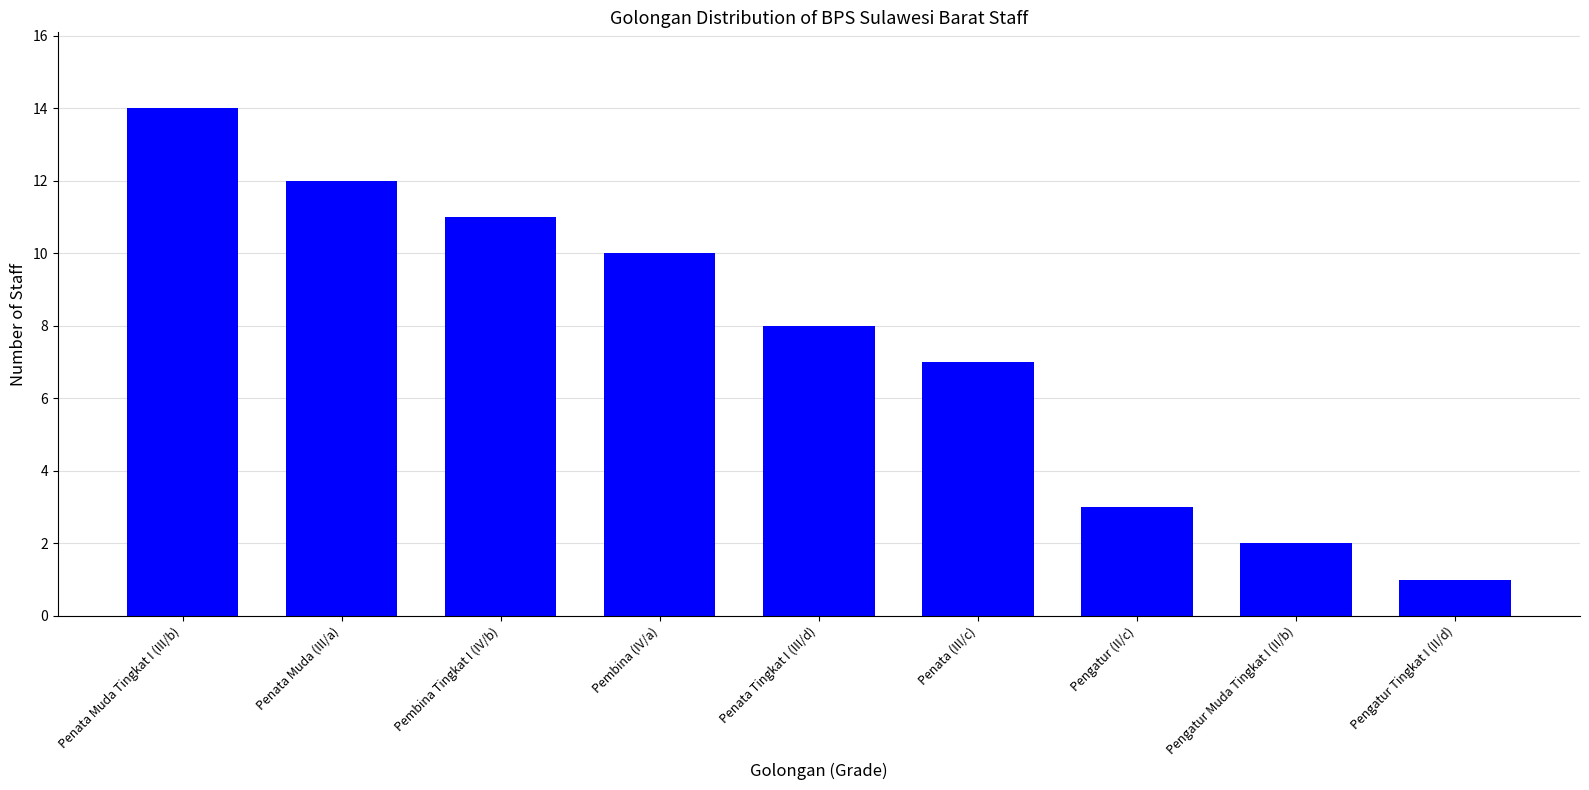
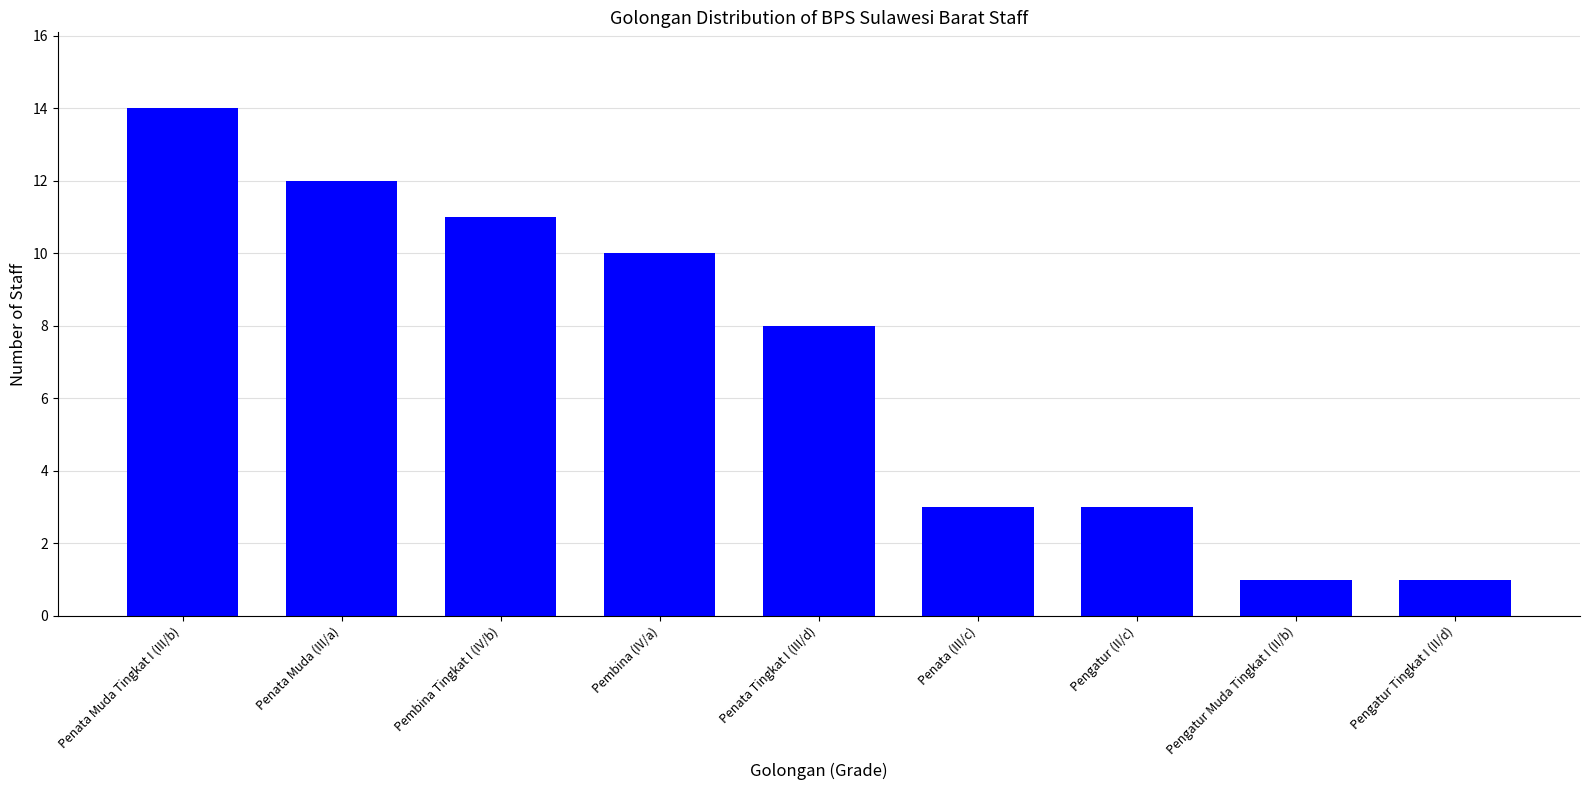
  {
    "Penata Muda Tingkat I (III/b)": 14,
    "Penata Muda (III/a)": 12,
    "Pembina Tingkat I (IV/b)": 11,
    "Pembina (IV/a)": 10,
    "Penata Tingkat I (III/d)": 8,
-   "Penata (III/c)": 7,
+   "Penata (III/c)": 3,
    "Pengatur (II/c)": 3,
-   "Pengatur Muda Tingkat I (II/b)": 2,
+   "Pengatur Muda Tingkat I (II/b)": 1,
    "Pengatur Tingkat I (II/d)": 1
  }
